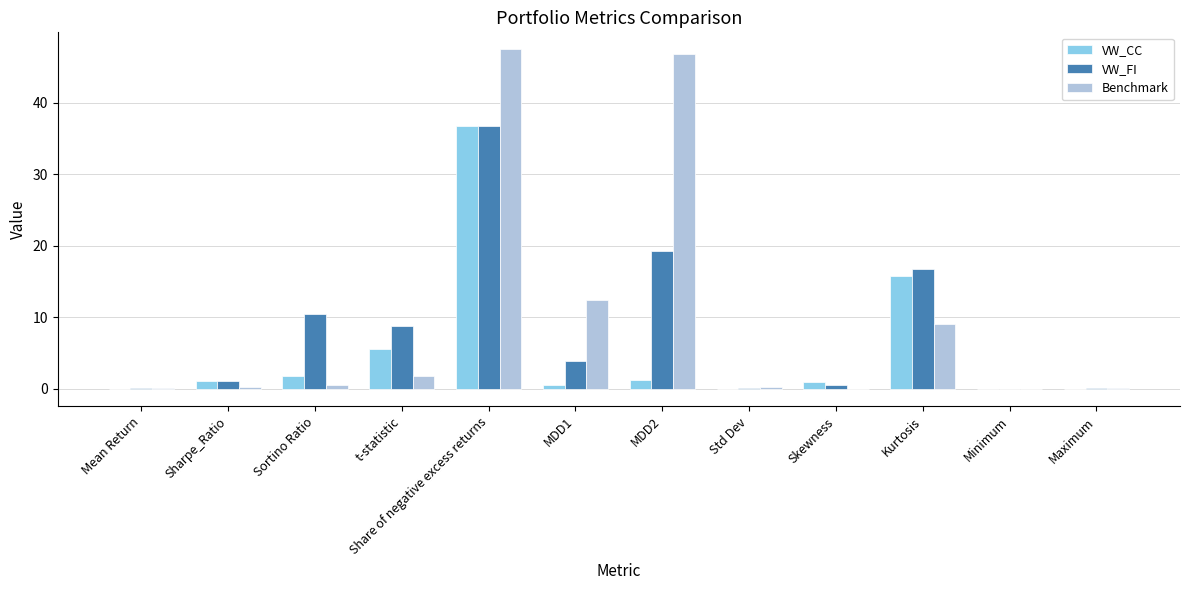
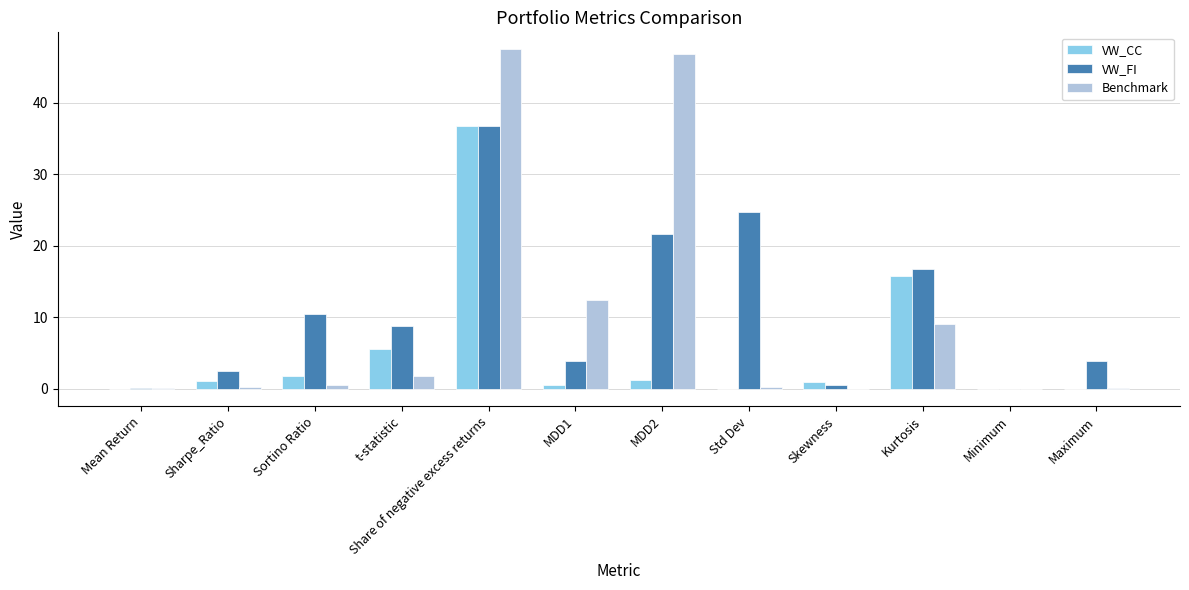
  {
    "VW_FI": {
-     "Sharpe_Ratio": 1,
+     "Sharpe_Ratio": 3,
      "Sortino Ratio": 11,
      "t-statistic": 9,
      "Share of negative excess returns": 37,
      "MDD1": 4,
-     "MDD2": 19,
-     "Std Dev": 0,
+     "MDD2": 22,
+     "Std Dev": 25,
      "Skewness": 0,
      "Kurtosis": 17,
-     "Maximum": 0
+     "Maximum": 4
    }
  }
